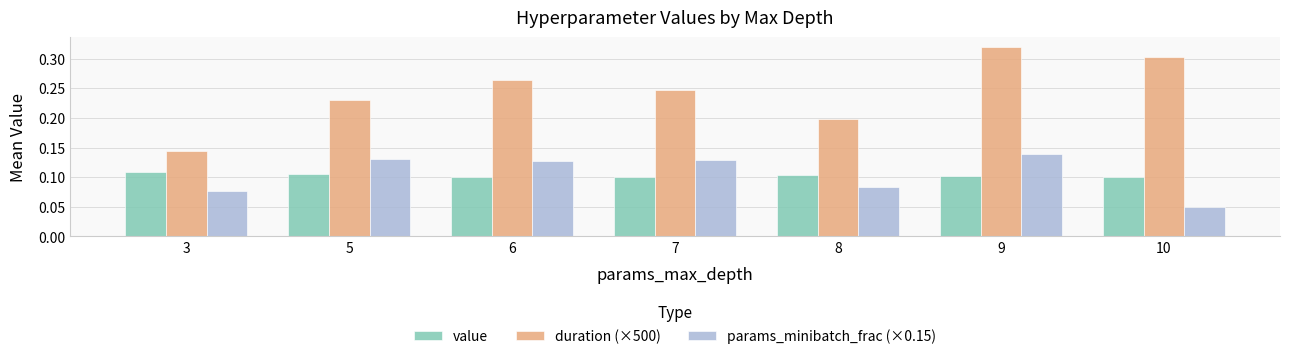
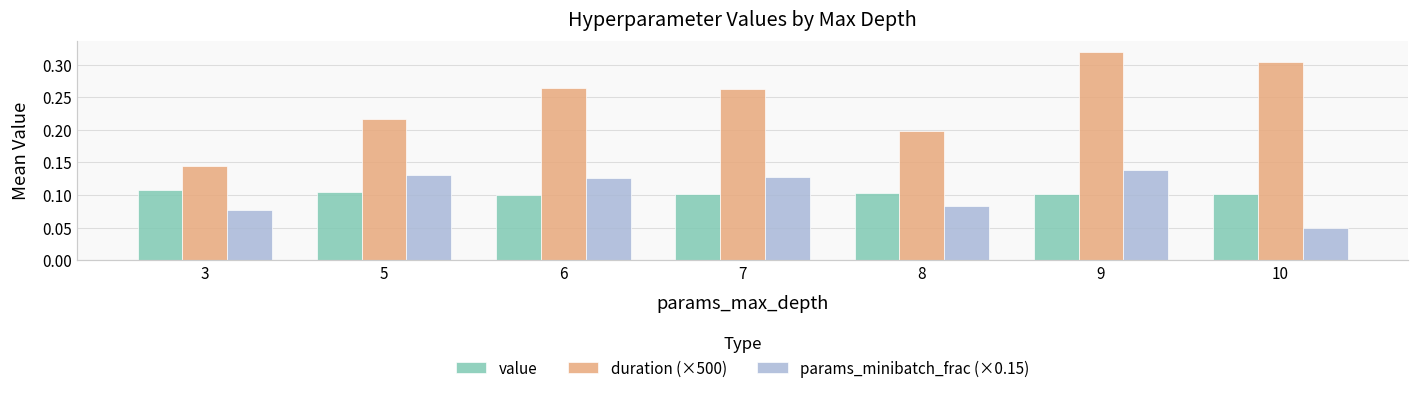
  {
    "duration (×500)": {
      "3": 0.15,
-     "5": 0.23,
+     "5": 0.22,
      "6": 0.26,
-     "7": 0.25,
+     "7": 0.26,
      "8": 0.20,
      "9": 0.32,
      "10": 0.30
    }
  }
